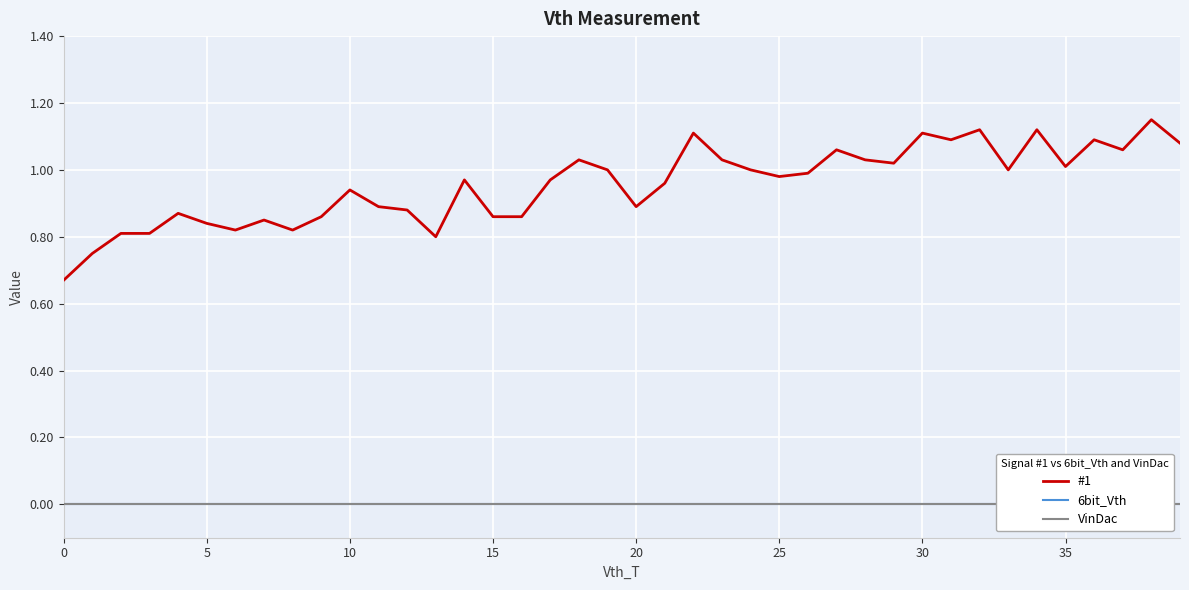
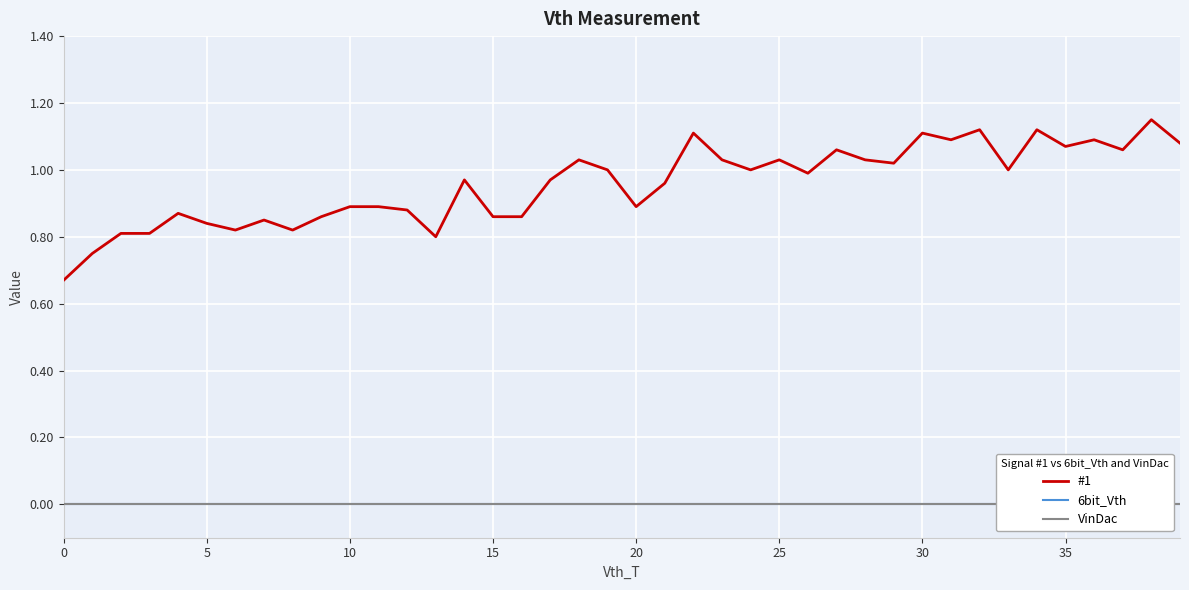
  {
    "#1": {
      "0": 0.67,
      "5": 0.84,
-     "10": 0.94,
+     "10": 0.89,
      "15": 0.86,
      "20": 0.89,
-     "25": 0.98,
+     "25": 1.03,
      "30": 1.11,
-     "35": 1.01
+     "35": 1.07
    },
    "VinDac": {
      "0": 0.00,
      "5": 0.00,
      "10": 0.00,
      "15": 0.00,
      "20": 0.00,
      "25": 0.00,
      "30": 0.00
    }
  }
